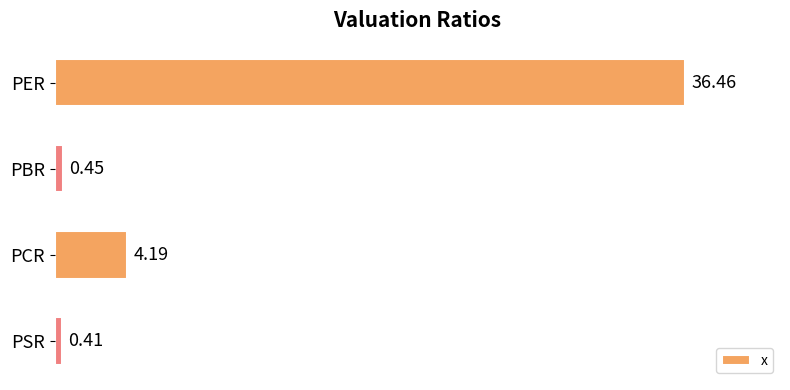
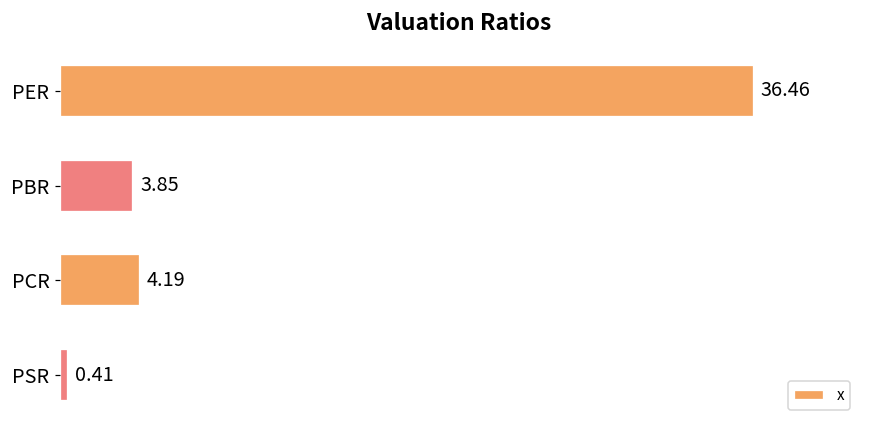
  {
    "PER": 36.46,
-   "PBR": 0.45,
+   "PBR": 3.85,
    "PCR": 4.19,
    "PSR": 0.41
  }
